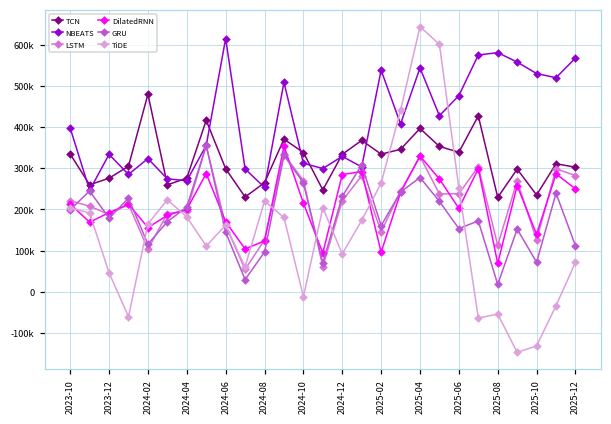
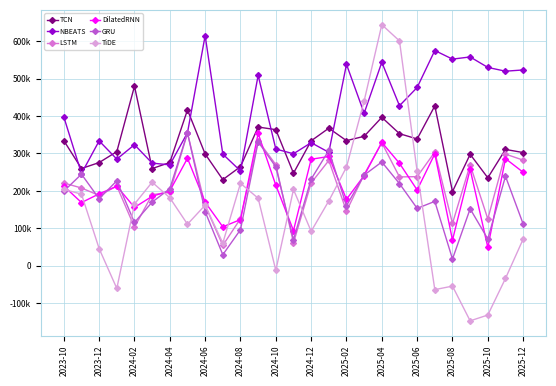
  {
    "TCN": {
      "2023-10": 330000,
      "2023-12": 280000,
      "2024-02": 480000,
      "2024-06": 300000,
      "2024-08": 260000,
-     "2024-10": 340000,
+     "2024-10": 360000,
      "2025-02": 330000,
      "2025-04": 400000,
      "2025-06": 340000,
-     "2025-08": 230000,
+     "2025-08": 200000,
      "2025-10": 230000,
      "2025-12": 300000
    },
    "NBEATS": {
      "2023-10": 400000,
      "2023-12": 330000,
      "2024-02": 320000,
      "2024-06": 610000,
      "2024-08": 250000,
      "2024-10": 310000,
      "2025-02": 540000,
      "2025-04": 540000,
      "2025-06": 480000,
-     "2025-08": 580000,
+     "2025-08": 550000,
      "2025-10": 530000,
-     "2025-12": 570000
+     "2025-12": 520000
    },
    "DilatedRNN": {
      "2023-10": 210000,
      "2024-02": 160000,
      "2024-06": 170000,
      "2024-10": 220000,
      "2024-12": 280000,
-     "2025-02": 100000,
+     "2025-02": 180000,
      "2025-06": 200000,
      "2025-08": 70000,
-     "2025-10": 140000,
+     "2025-10": 50000,
      "2025-12": 250000
    }
  }
